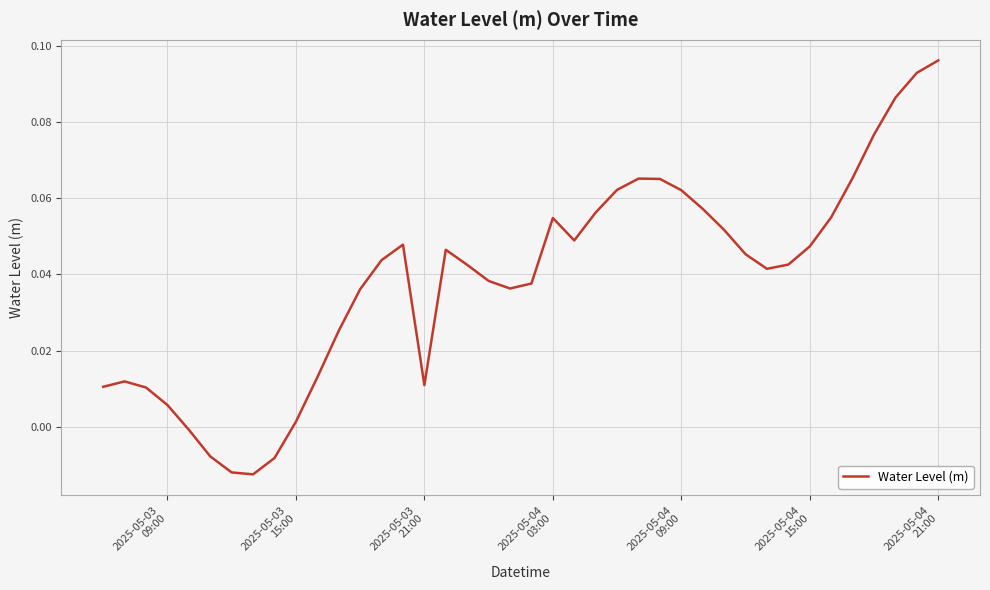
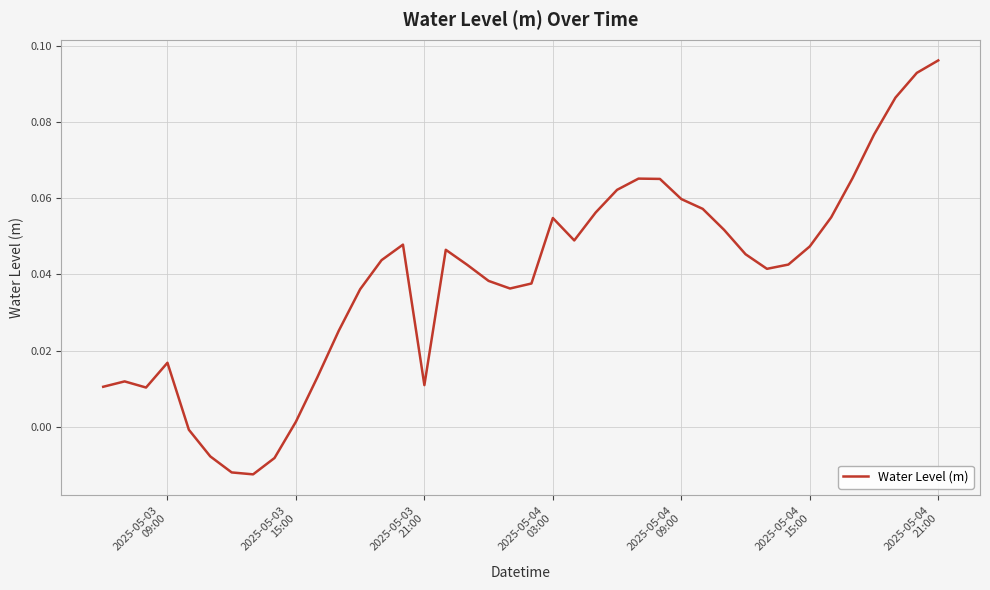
  {
-   "2025-05-03 09:00": 0.006,
+   "2025-05-03 09:00": 0.017,
    "2025-05-03 15:00": 0.001,
    "2025-05-03 21:00": 0.011,
    "2025-05-04 03:00": 0.055,
-   "2025-05-04 09:00": 0.062,
+   "2025-05-04 09:00": 0.060,
    "2025-05-04 15:00": 0.047,
    "2025-05-04 21:00": 0.096
  }
